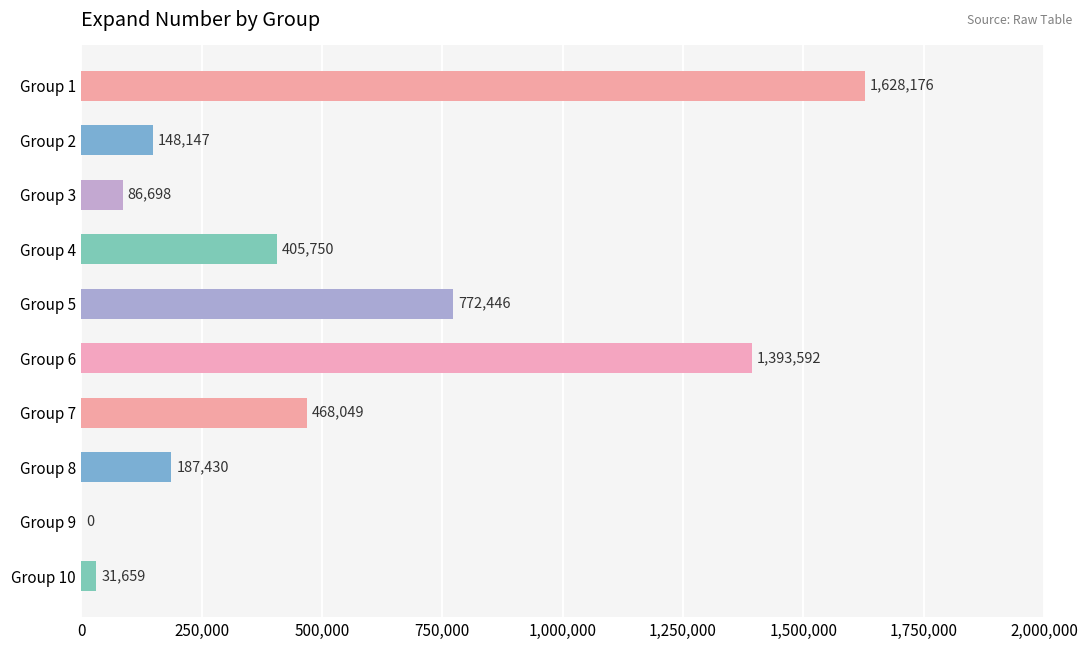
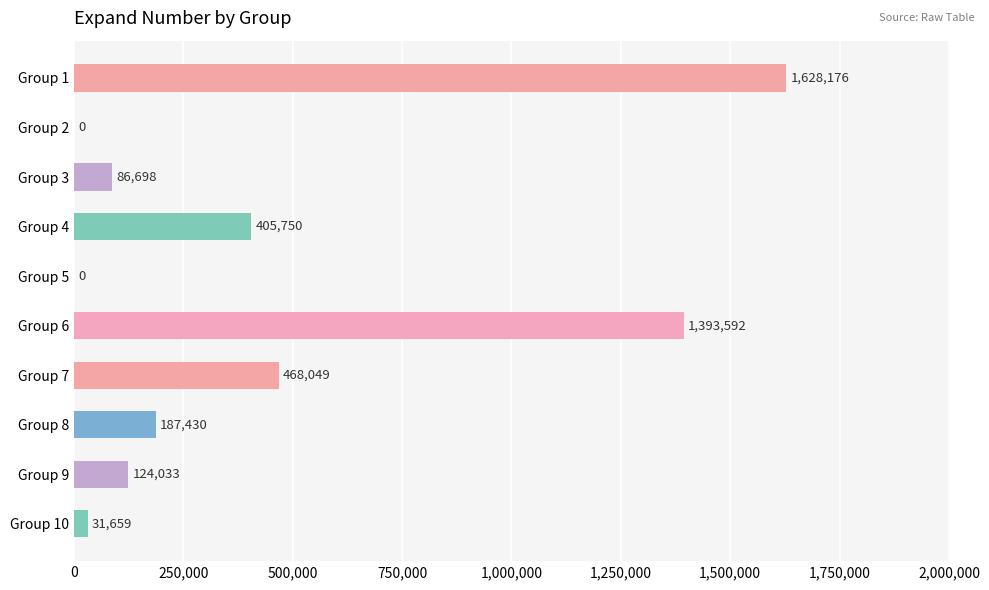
  {
    "Group 1": "1,628,176",
-   "Group 2": "148,147",
+   "Group 2": "0",
    "Group 3": "86,698",
    "Group 4": "405,750",
-   "Group 5": "772,446",
+   "Group 5": "0",
    "Group 6": "1,393,592",
    "Group 7": "468,049",
    "Group 8": "187,430",
-   "Group 9": "0",
+   "Group 9": "124,033",
    "Group 10": "31,659"
  }
